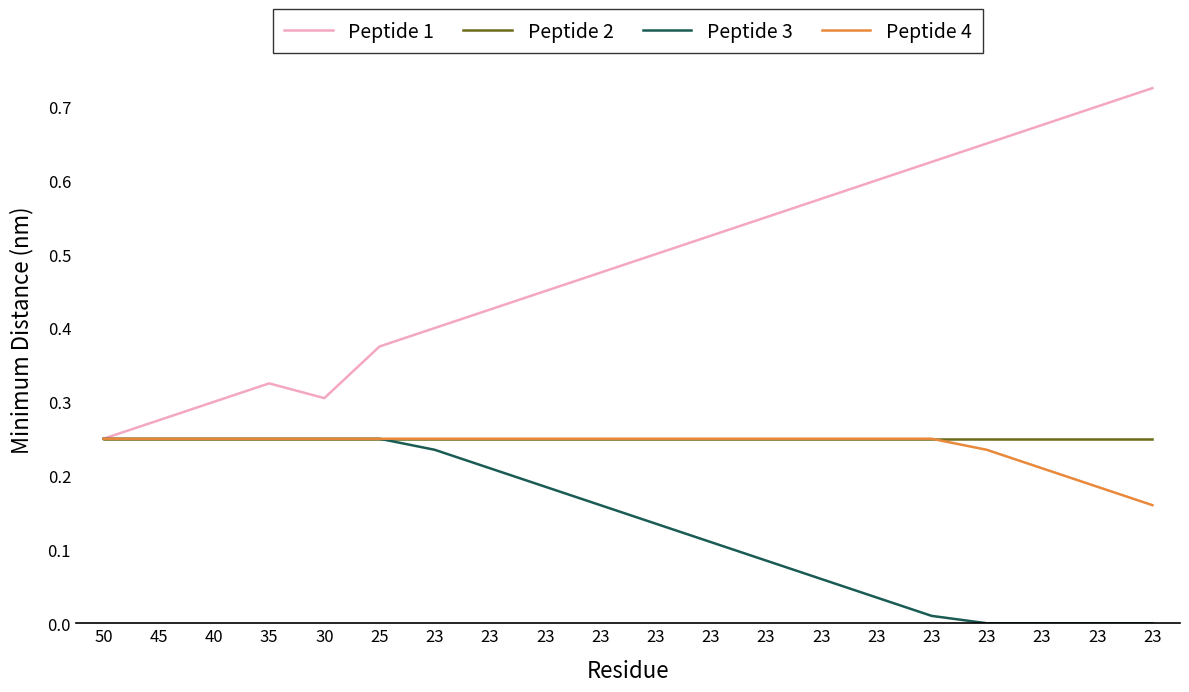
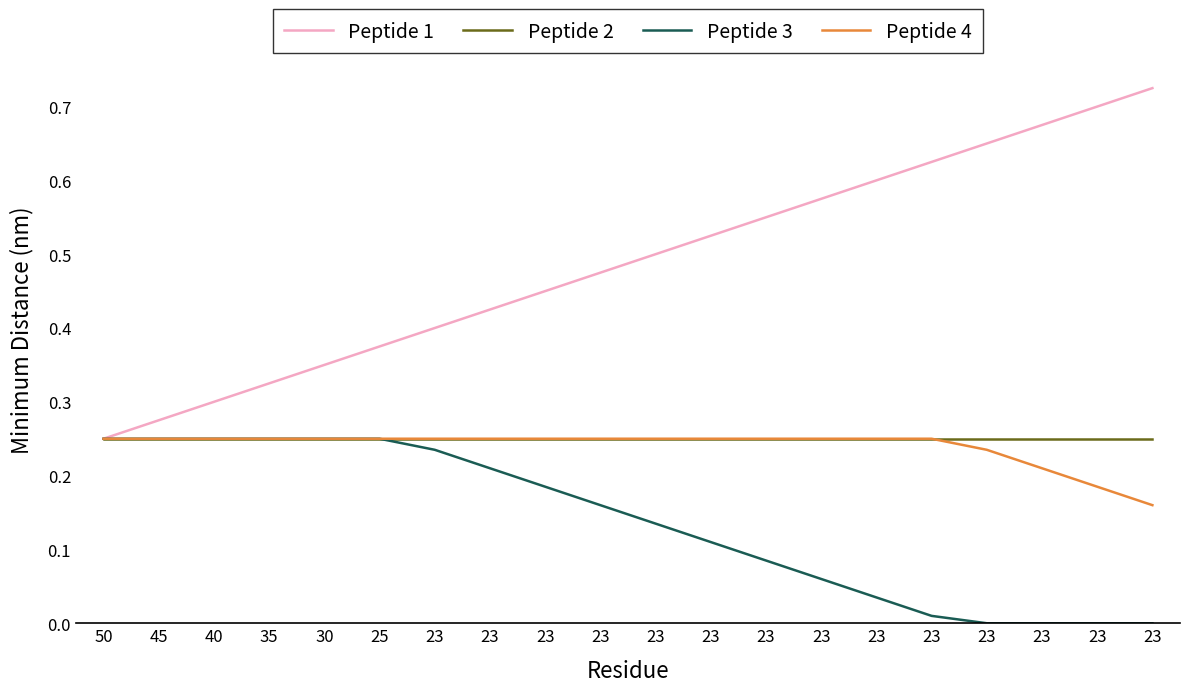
  {
    "Peptide 1": {
      "45": 0.28,
      "40": 0.30,
      "35": 0.33,
-     "30": 0.31,
+     "30": 0.35,
      "25": 0.38
    }
  }
